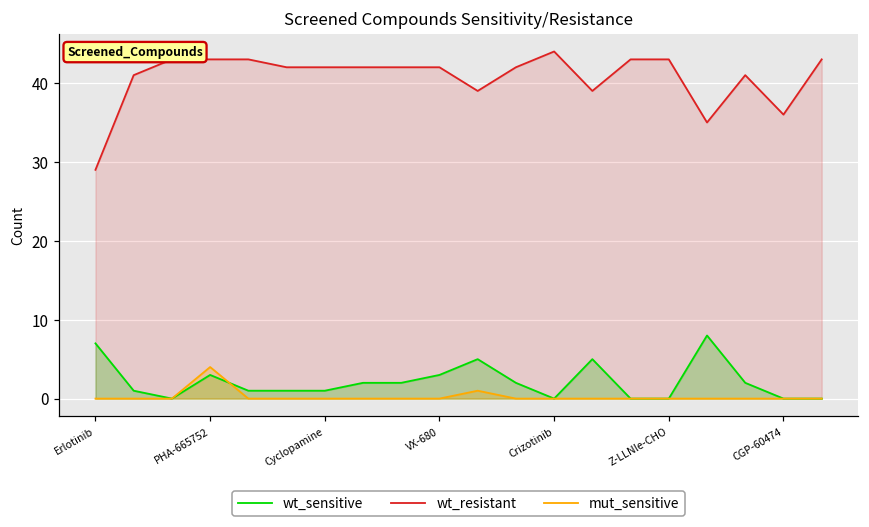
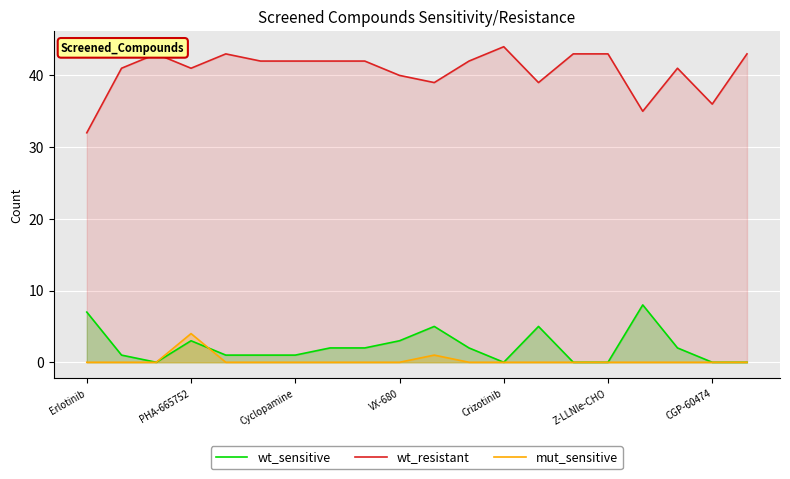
  {
    "wt_sensitive": {
      "Erlotinib": 7,
      "PHA-665752": 3,
      "Cyclopamine": 1,
      "VX-680": 3
    },
    "wt_resistant": {
-     "Erlotinib": 29,
-     "PHA-665752": 43,
+     "Erlotinib": 32,
+     "PHA-665752": 41,
      "Cyclopamine": 42,
-     "VX-680": 42,
+     "VX-680": 40,
      "Crizotinib": 44,
      "Z-LLNle-CHO": 43,
      "CGP-60474": 36
    },
    "mut_sensitive": {
      "Erlotinib": 0,
      "PHA-665752": 4,
      "Cyclopamine": 0,
      "VX-680": 0
    }
  }
